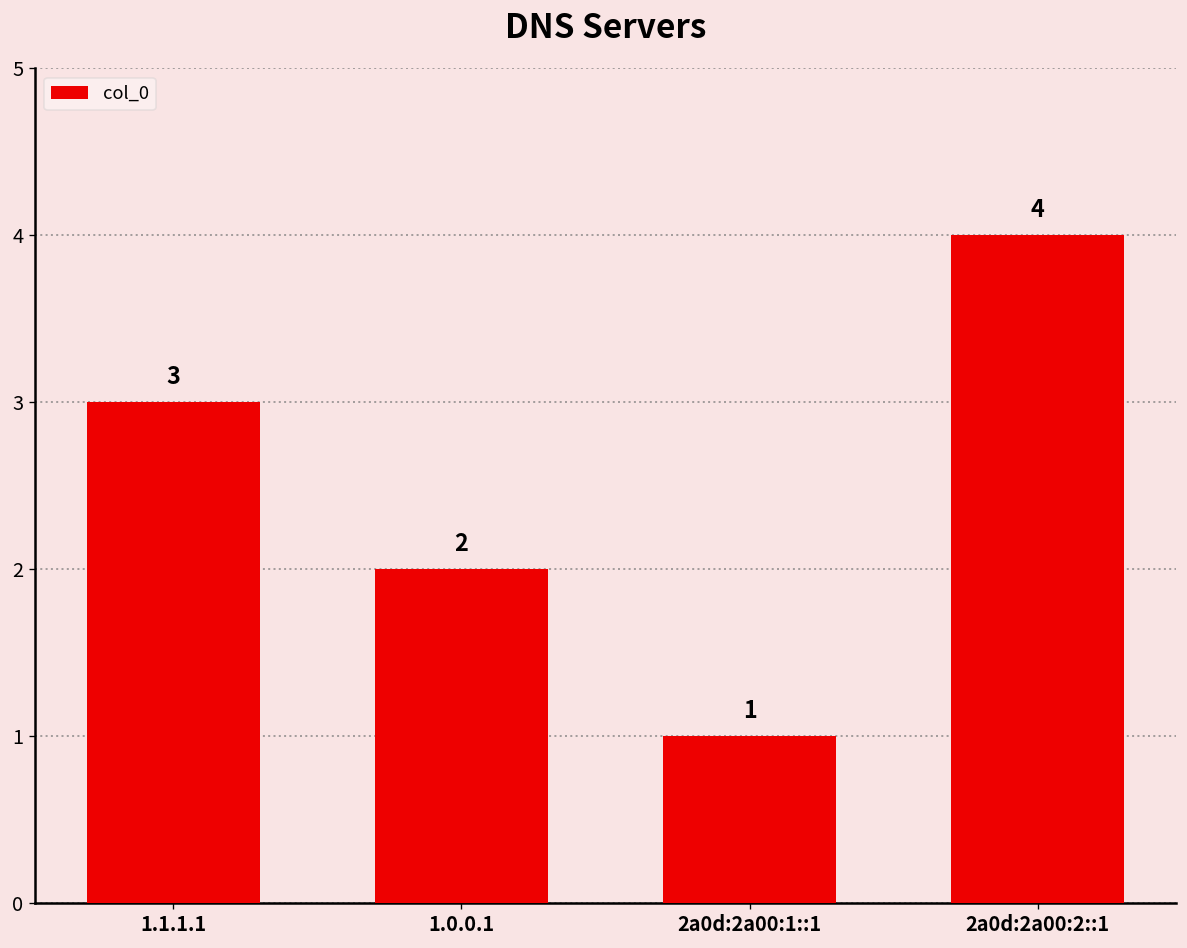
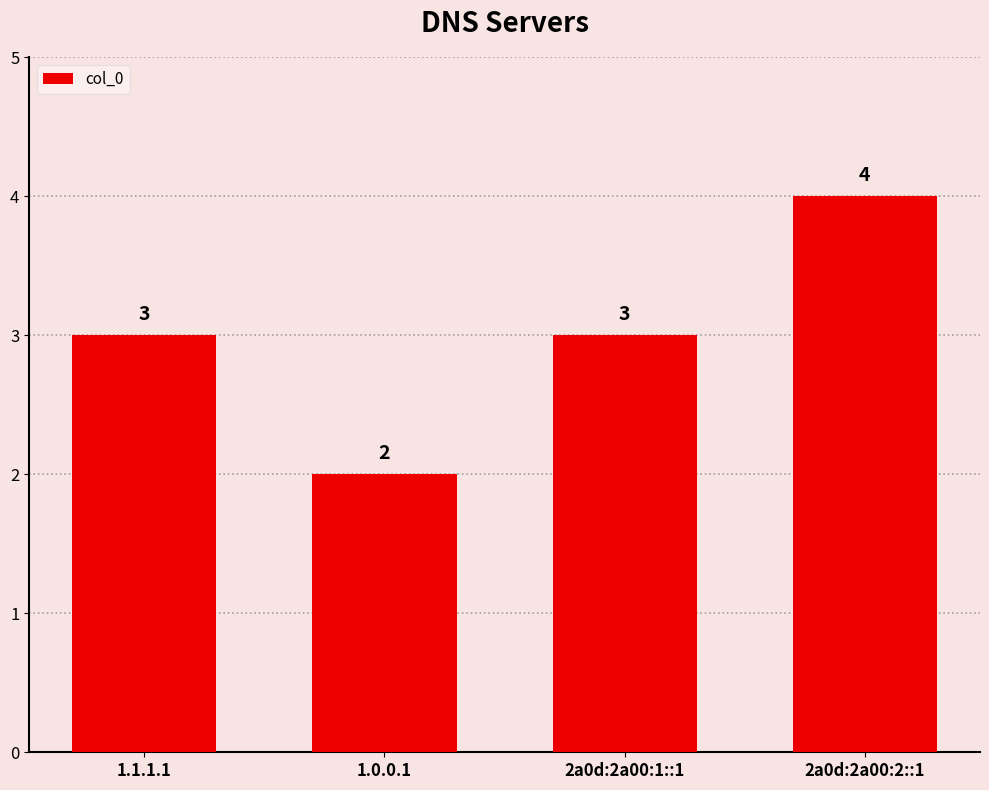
  {
    "1.1.1.1": 3,
    "1.0.0.1": 2,
-   "2a0d:2a00:1::1": 1,
+   "2a0d:2a00:1::1": 3,
    "2a0d:2a00:2::1": 4
  }
